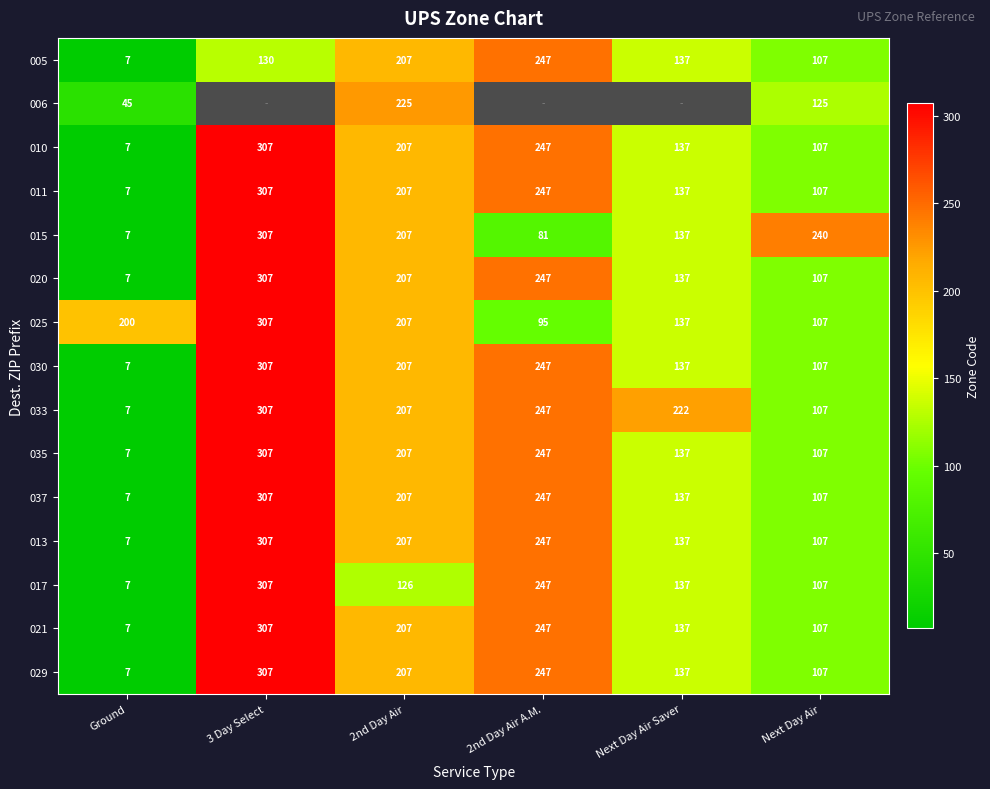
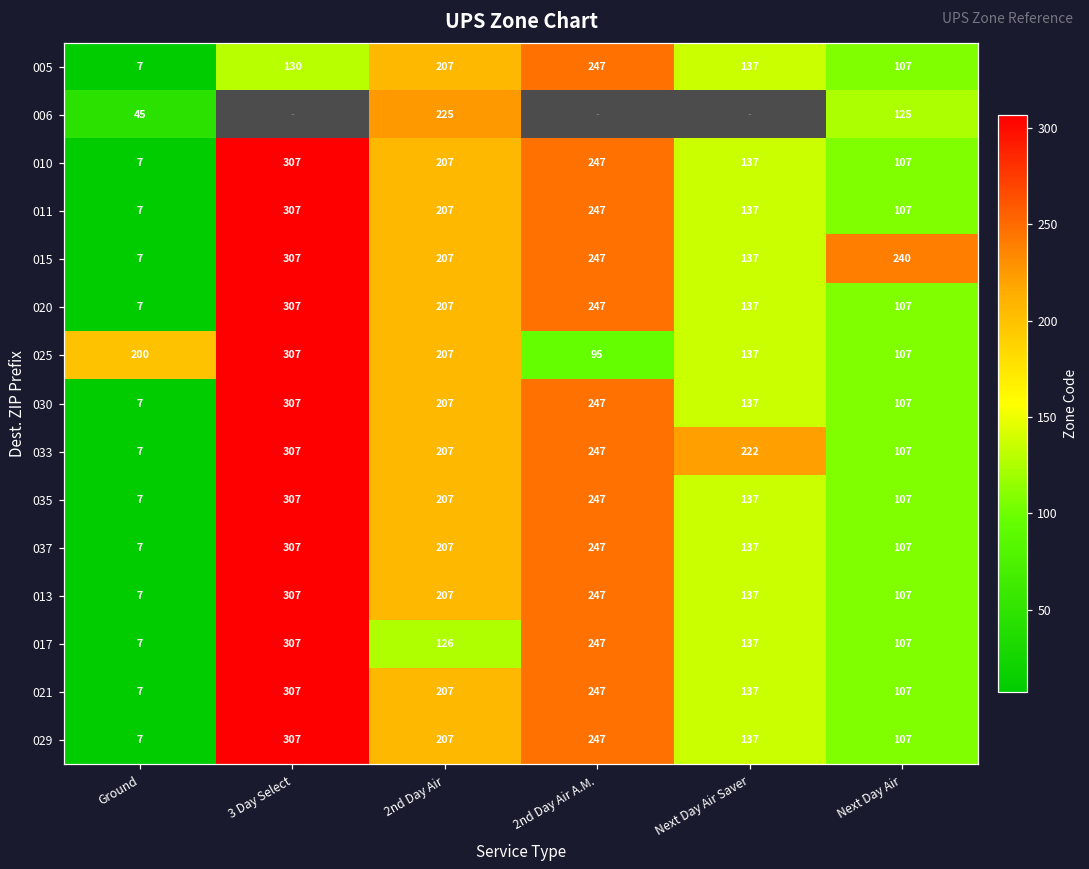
  {
    "005": {
      "Ground": 7,
      "3 Day Select": 130,
      "2nd Day Air": 207,
      "2nd Day Air A.M.": 247,
      "Next Day Air Saver": 137,
      "Next Day Air": 107
    },
    "006": {
      "Ground": 45,
      "2nd Day Air": 225,
      "Next Day Air": 125
    },
    "010": {
      "Ground": 7,
      "3 Day Select": 307,
      "2nd Day Air": 207,
      "2nd Day Air A.M.": 247,
      "Next Day Air Saver": 137,
      "Next Day Air": 107
    },
    "011": {
      "Ground": 7,
      "3 Day Select": 307,
      "2nd Day Air": 207,
      "2nd Day Air A.M.": 247,
      "Next Day Air Saver": 137,
      "Next Day Air": 107
    },
    "015": {
      "Ground": 7,
      "3 Day Select": 307,
      "2nd Day Air": 207,
-     "2nd Day Air A.M.": 81,
+     "2nd Day Air A.M.": 247,
      "Next Day Air Saver": 137,
      "Next Day Air": 240
    },
    "020": {
      "Ground": 7,
      "3 Day Select": 307,
      "2nd Day Air": 207,
      "2nd Day Air A.M.": 247,
      "Next Day Air Saver": 137,
      "Next Day Air": 107
    },
    "025": {
      "Ground": 200,
      "3 Day Select": 307,
      "2nd Day Air": 207,
      "2nd Day Air A.M.": 95,
      "Next Day Air Saver": 137,
      "Next Day Air": 107
    },
    "030": {
      "Ground": 7,
      "3 Day Select": 307,
      "2nd Day Air": 207,
      "2nd Day Air A.M.": 247,
      "Next Day Air Saver": 137,
      "Next Day Air": 107
    },
    "033": {
      "Ground": 7,
      "3 Day Select": 307,
      "2nd Day Air": 207,
      "2nd Day Air A.M.": 247,
      "Next Day Air Saver": 222,
      "Next Day Air": 107
    },
    "035": {
      "Ground": 7,
      "3 Day Select": 307,
      "2nd Day Air": 207,
      "2nd Day Air A.M.": 247,
      "Next Day Air Saver": 137,
      "Next Day Air": 107
    },
    "037": {
      "Ground": 7,
      "3 Day Select": 307,
      "2nd Day Air": 207,
      "2nd Day Air A.M.": 247,
      "Next Day Air Saver": 137,
      "Next Day Air": 107
    },
    "013": {
      "Ground": 7,
      "3 Day Select": 307,
      "2nd Day Air": 207,
      "2nd Day Air A.M.": 247,
      "Next Day Air Saver": 137,
      "Next Day Air": 107
    },
    "017": {
      "Ground": 7,
      "3 Day Select": 307,
      "2nd Day Air": 126,
      "2nd Day Air A.M.": 247,
      "Next Day Air Saver": 137,
      "Next Day Air": 107
    },
    "021": {
      "Ground": 7,
      "3 Day Select": 307,
      "2nd Day Air": 207,
      "2nd Day Air A.M.": 247,
      "Next Day Air Saver": 137,
      "Next Day Air": 107
    },
    "029": {
      "Ground": 7,
      "3 Day Select": 307,
      "2nd Day Air": 207,
      "2nd Day Air A.M.": 247,
      "Next Day Air Saver": 137,
      "Next Day Air": 107
    }
  }
